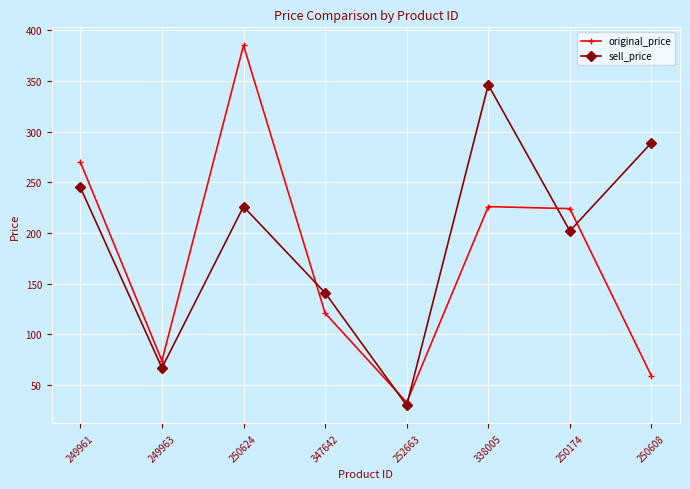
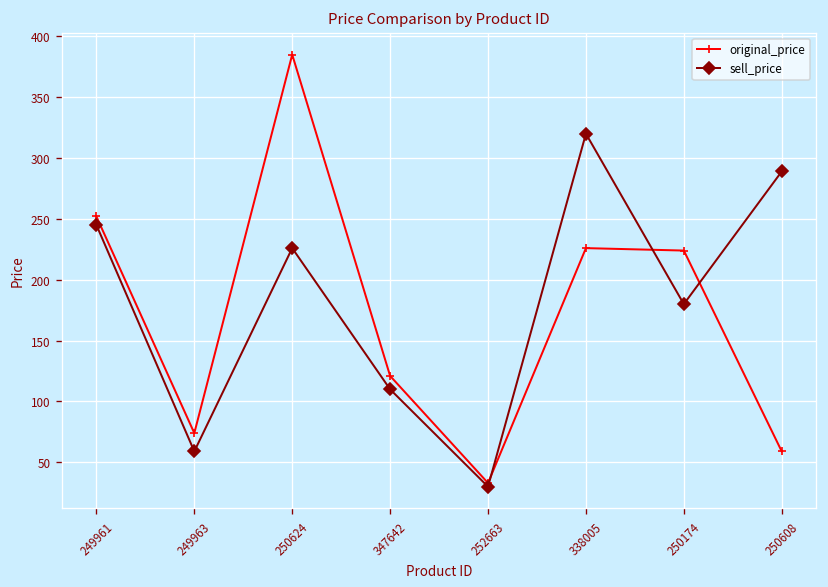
  {
    "original_price": {
-     "249961": 270,
+     "249961": 252,
      "249963": 74,
      "250624": 385,
      "347642": 121,
      "252663": 33,
      "338005": 226,
      "250174": 224,
      "250608": 59
    },
    "sell_price": {
      "249961": 245,
-     "249963": 67,
+     "249963": 59,
      "250624": 226,
-     "347642": 141,
+     "347642": 110,
      "252663": 30,
-     "338005": 346,
-     "250174": 202,
+     "338005": 320,
+     "250174": 180,
      "250608": 289
    }
  }
